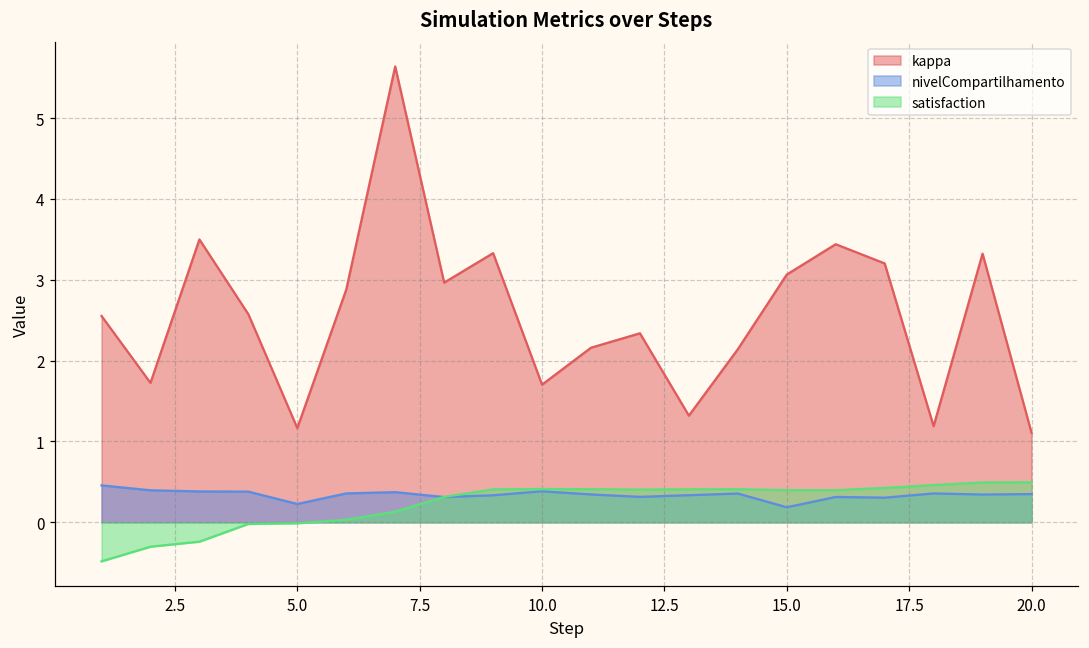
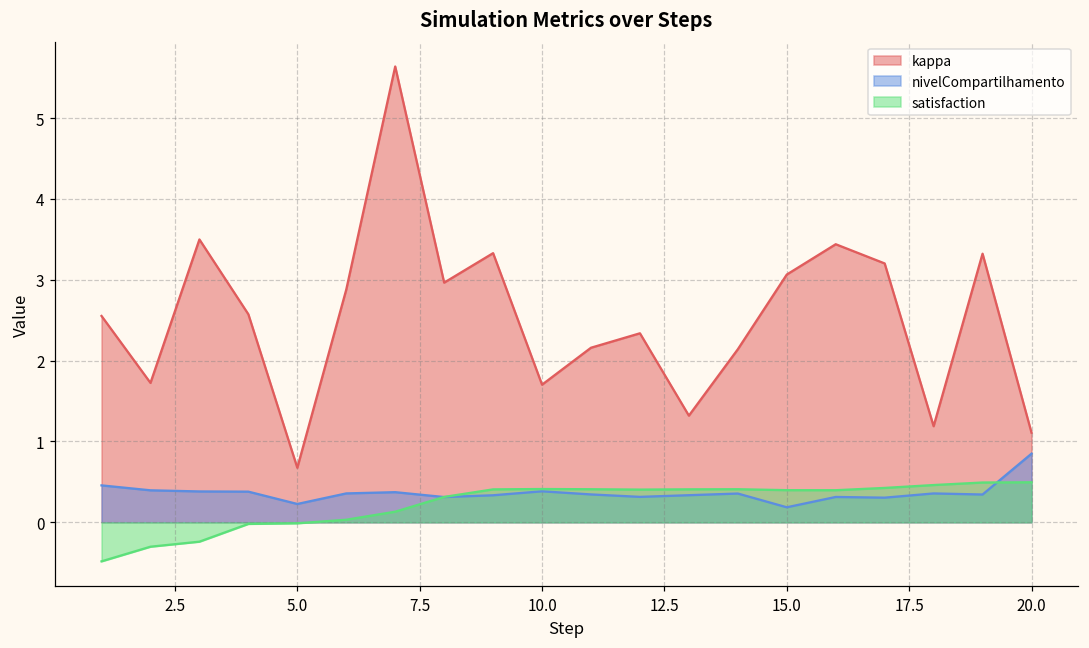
  {
    "kappa": {
-     "5.0": 1.2,
+     "5.0": 0.7,
      "10.0": 1.7,
      "15.0": 3.1,
      "20.0": 1.1
    },
    "nivelCompartilhamento": {
      "5.0": 0.2,
      "15.0": 0.2,
-     "20.0": 0.3
+     "20.0": 0.8
    }
  }
